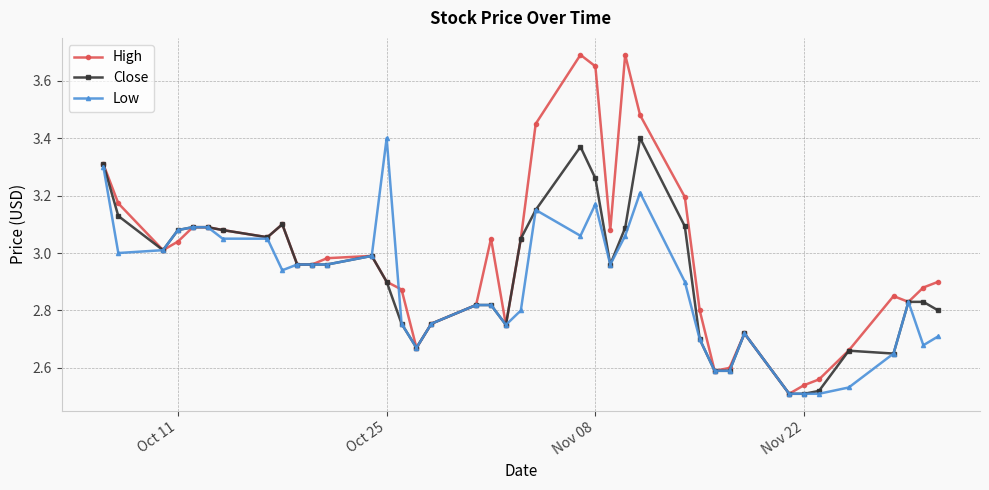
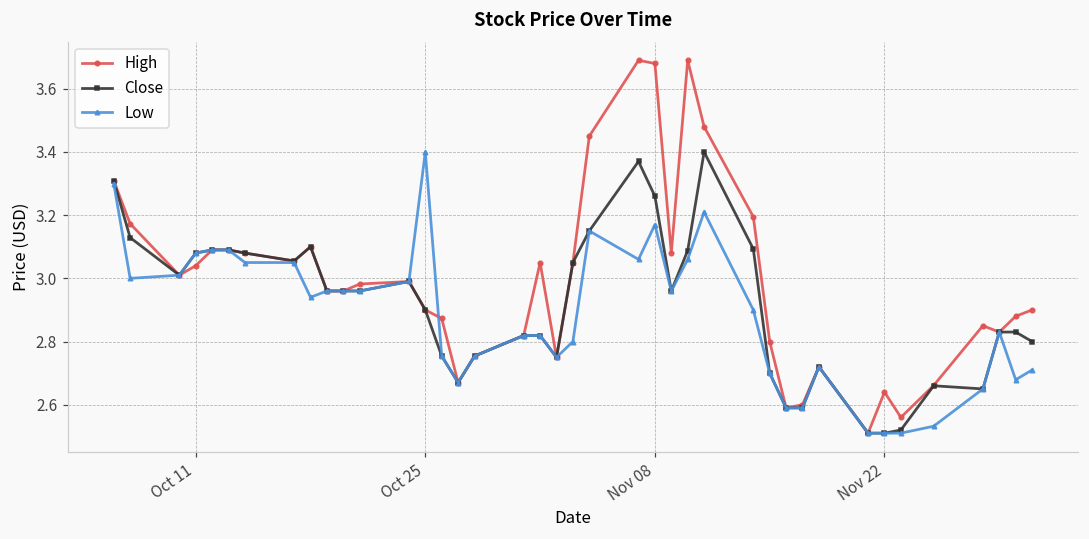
  {
    "High": {
      "Oct 11": 3.04,
-     "Nov 08": 3.65,
-     "Nov 22": 2.54
+     "Nov 08": 3.68,
+     "Nov 22": 2.64
    },
    "Close": {
      "Nov 08": 3.26
    },
    "Low": {
      "Oct 25": 3.40,
      "Nov 08": 3.17
    }
  }
